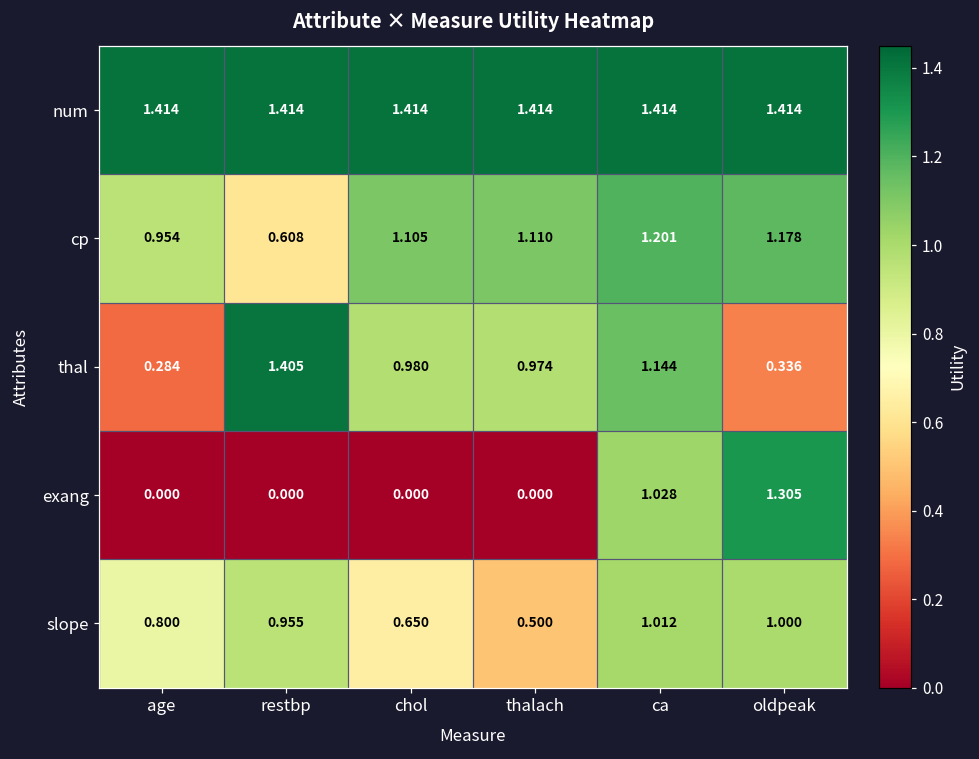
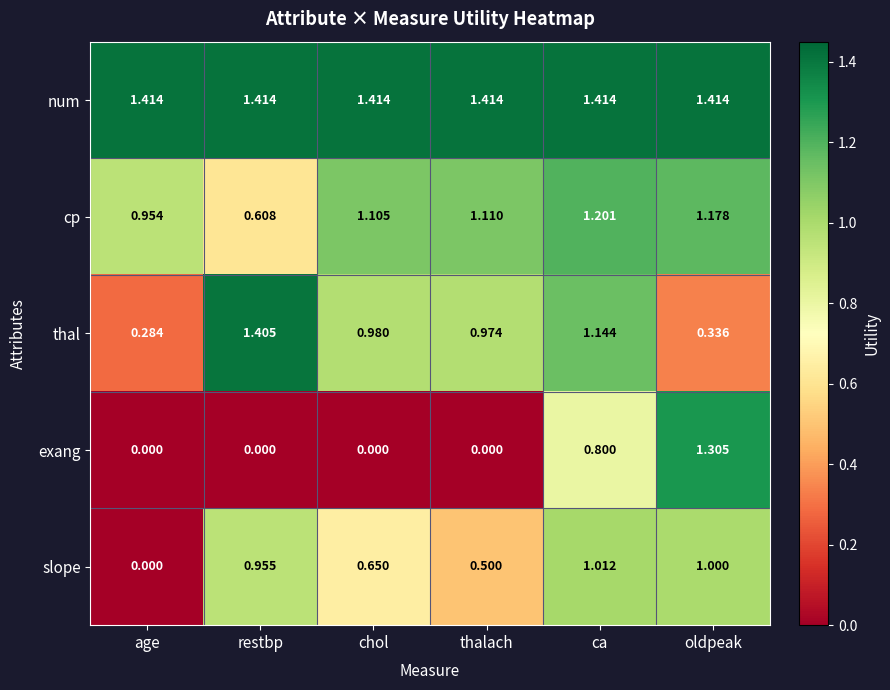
  {
    "num": {
      "age": 1.414,
      "restbp": 1.414,
      "chol": 1.414,
      "thalach": 1.414,
      "ca": 1.414,
      "oldpeak": 1.414
    },
    "cp": {
      "age": 0.954,
      "restbp": 0.608,
      "chol": 1.105,
      "thalach": 1.110,
      "ca": 1.201,
      "oldpeak": 1.178
    },
    "thal": {
      "age": 0.284,
      "restbp": 1.405,
      "chol": 0.980,
      "thalach": 0.974,
      "ca": 1.144,
      "oldpeak": 0.336
    },
    "exang": {
      "age": 0.000,
      "restbp": 0.000,
      "chol": 0.000,
      "thalach": 0.000,
-     "ca": 1.028,
+     "ca": 0.800,
      "oldpeak": 1.305
    },
    "slope": {
-     "age": 0.800,
+     "age": 0.000,
      "restbp": 0.955,
      "chol": 0.650,
      "thalach": 0.500,
      "ca": 1.012,
      "oldpeak": 1.000
    }
  }
